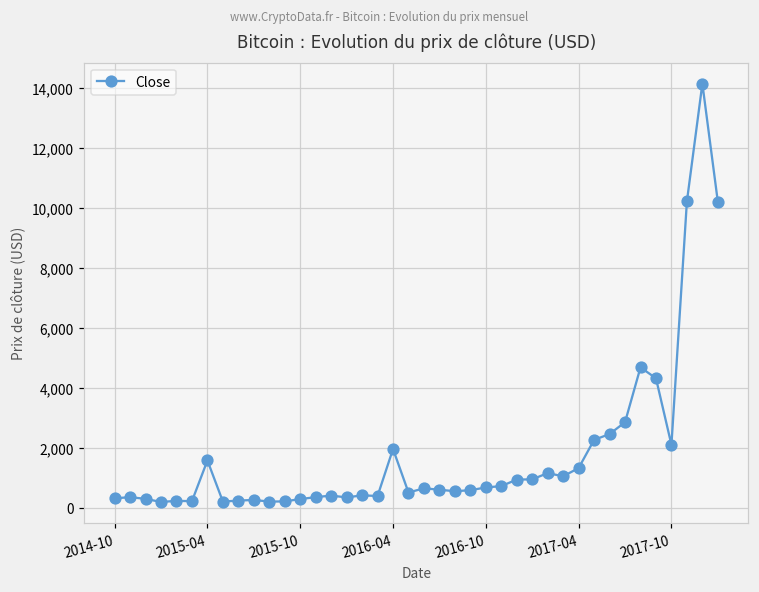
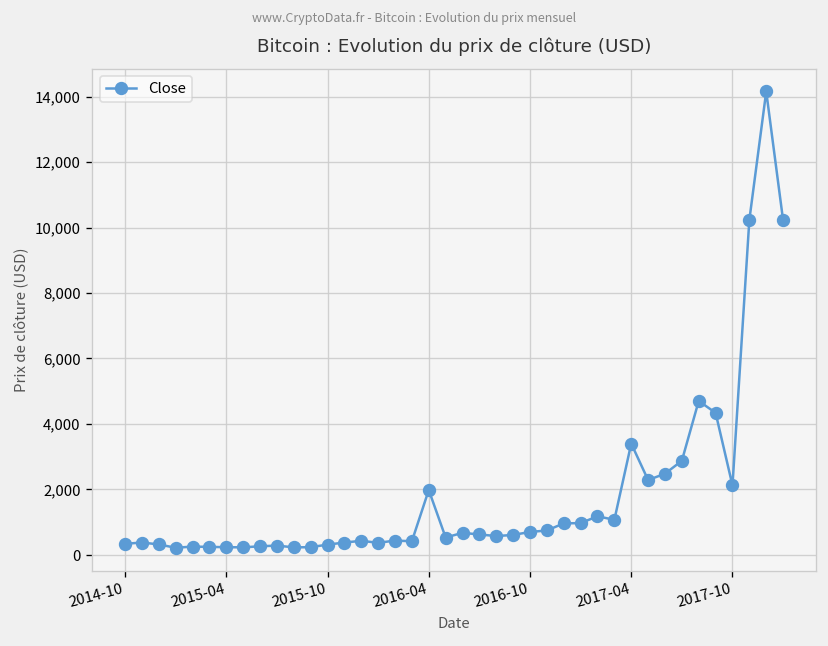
  {
    "2014-10": "300",
-   "2015-04": "1,600",
+   "2015-04": "200",
    "2015-10": "300",
    "2016-04": "2,000",
    "2016-10": "700",
-   "2017-04": "1,300",
+   "2017-04": "3,400",
    "2017-10": "2,100"
  }
